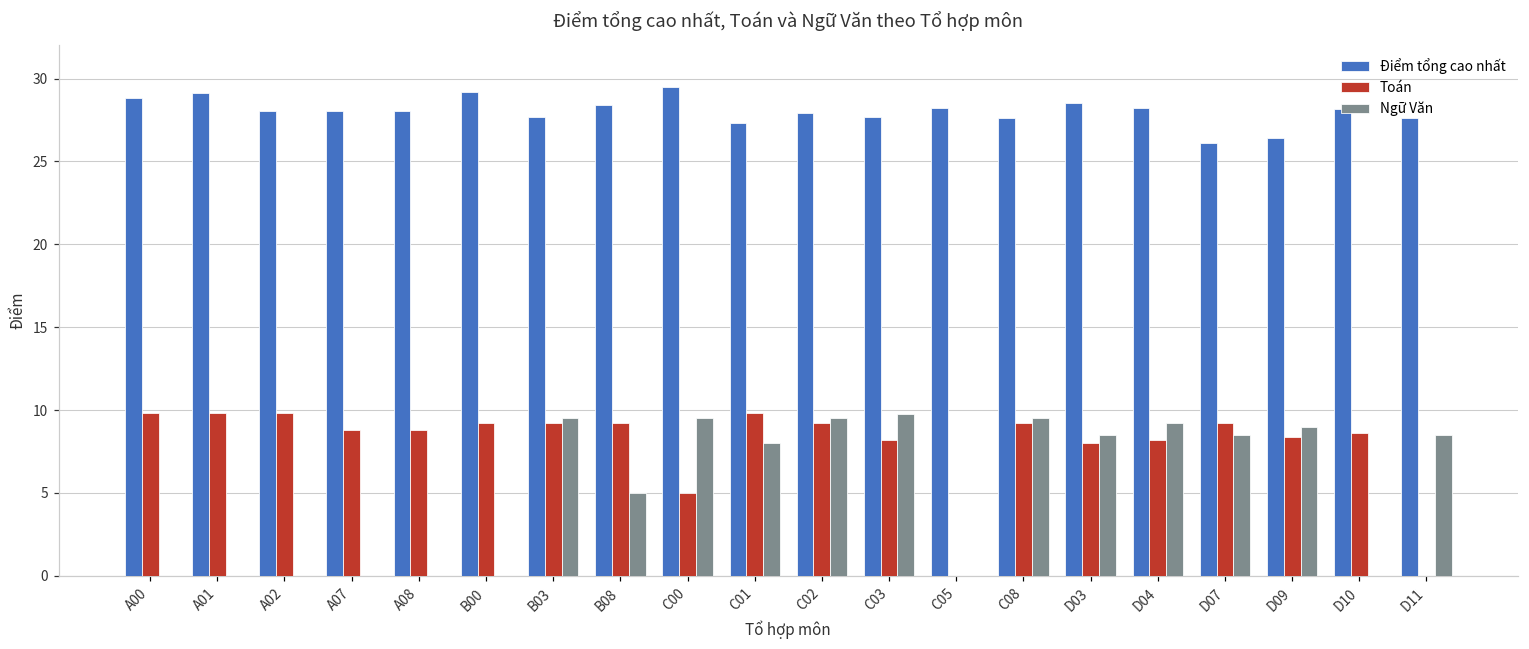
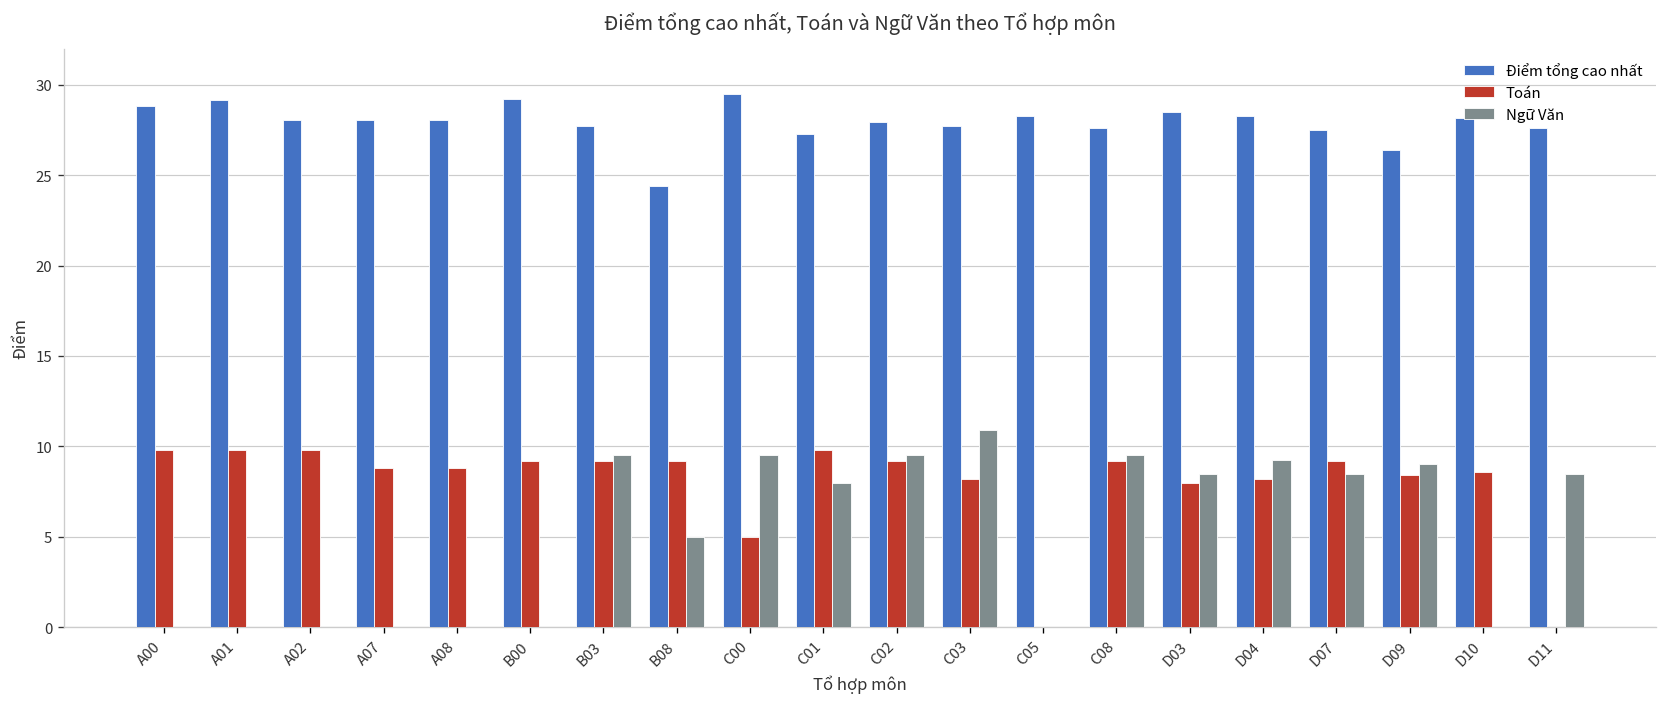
  {
    "Điểm tổng cao nhất": {
      "A00": 28.8,
      "A01": 29.2,
      "A02": 28.1,
      "A07": 28.1,
      "A08": 28.1,
      "B00": 29.2,
      "B03": 27.7,
-     "B08": 28.4,
+     "B08": 24.4,
      "C00": 29.5,
      "C01": 27.3,
      "C02": 28.0,
      "C03": 27.7,
      "C05": 28.3,
      "C08": 27.6,
      "D03": 28.5,
      "D04": 28.3,
-     "D07": 26.1,
+     "D07": 27.5,
      "D09": 26.4,
      "D10": 28.2,
      "D11": 27.6
    },
    "Toán": {
      "A00": 9.8,
      "A01": 9.8,
      "A02": 9.8,
      "A07": 8.8,
      "A08": 8.8,
      "B00": 9.2,
      "B03": 9.2,
      "B08": 9.2,
      "C00": 5.0,
      "C01": 9.8,
      "C02": 9.2,
      "C03": 8.2,
      "C05": 0.0,
      "C08": 9.2,
      "D03": 8.0,
      "D04": 8.2,
      "D07": 9.2,
      "D09": 8.4,
      "D10": 8.6,
      "D11": 0.0
    },
    "Ngữ Văn": {
      "A00": 0.0,
      "A01": 0.0,
      "A02": 0.0,
      "A07": 0.0,
      "A08": 0.0,
      "B00": 0.0,
      "B03": 9.5,
      "B08": 5.0,
      "C00": 9.5,
      "C01": 8.0,
      "C02": 9.5,
-     "C03": 9.8,
+     "C03": 10.9,
      "C05": 0.0,
      "C08": 9.5,
      "D03": 8.5,
      "D04": 9.3,
      "D07": 8.5,
      "D09": 9.0,
      "D10": 0.0,
      "D11": 8.5
    }
  }
